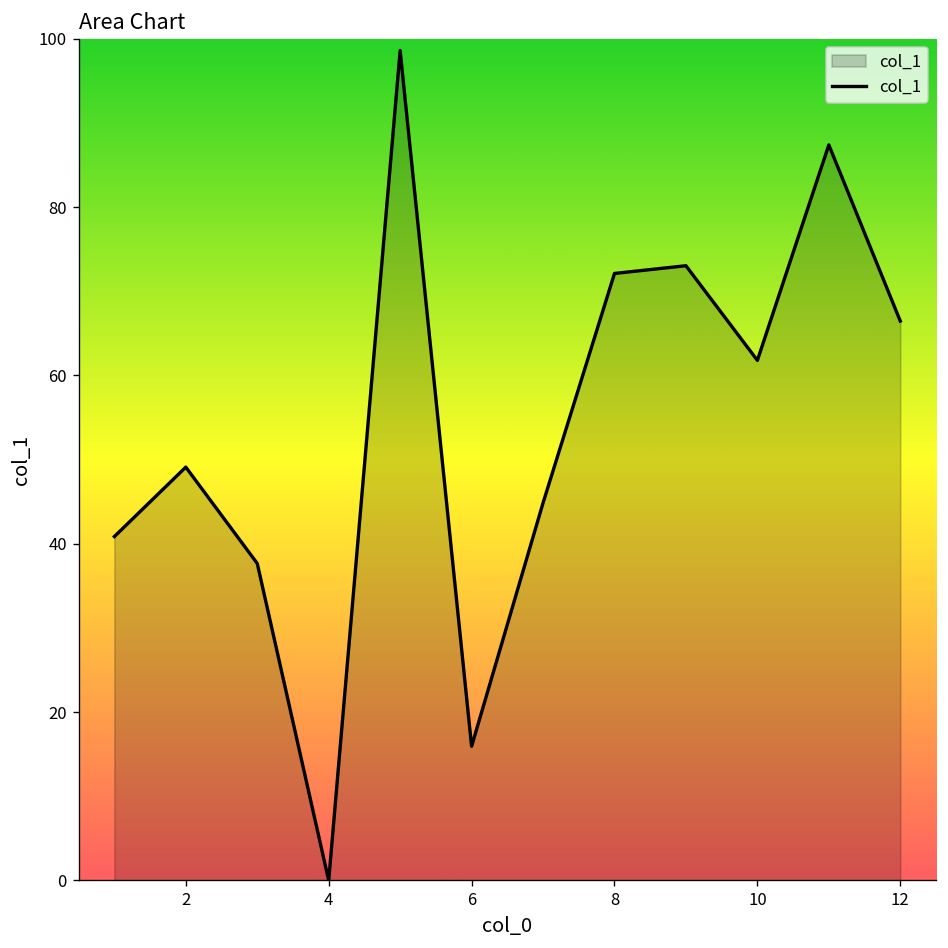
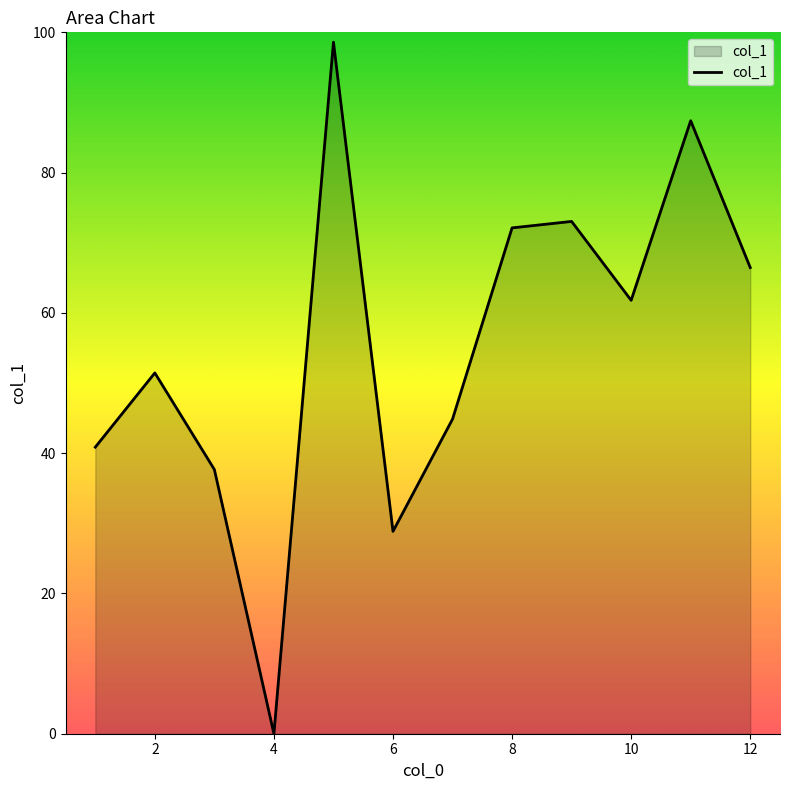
  {
-   "2": 49,
+   "2": 51,
    "4": 0,
-   "6": 16,
+   "6": 29,
    "8": 72,
    "10": 62,
    "12": 66
  }
